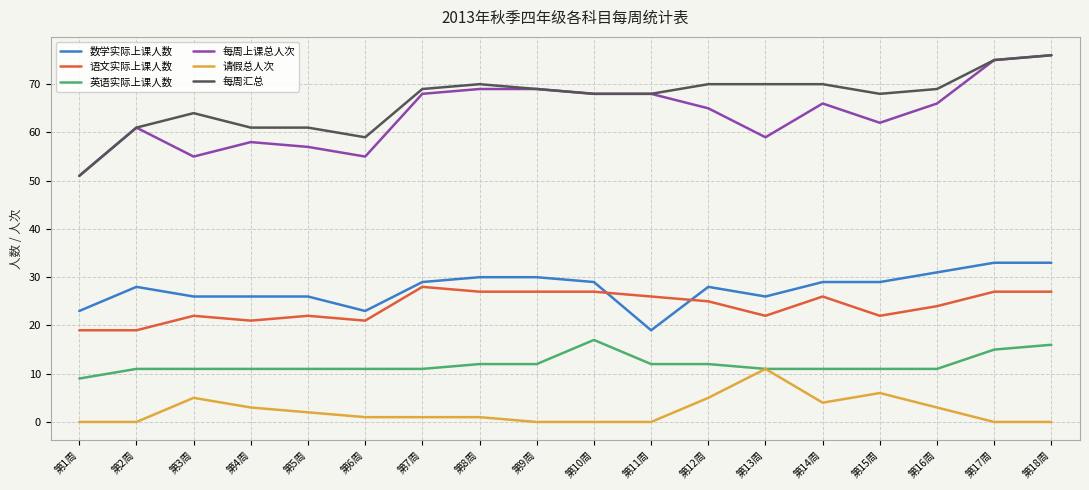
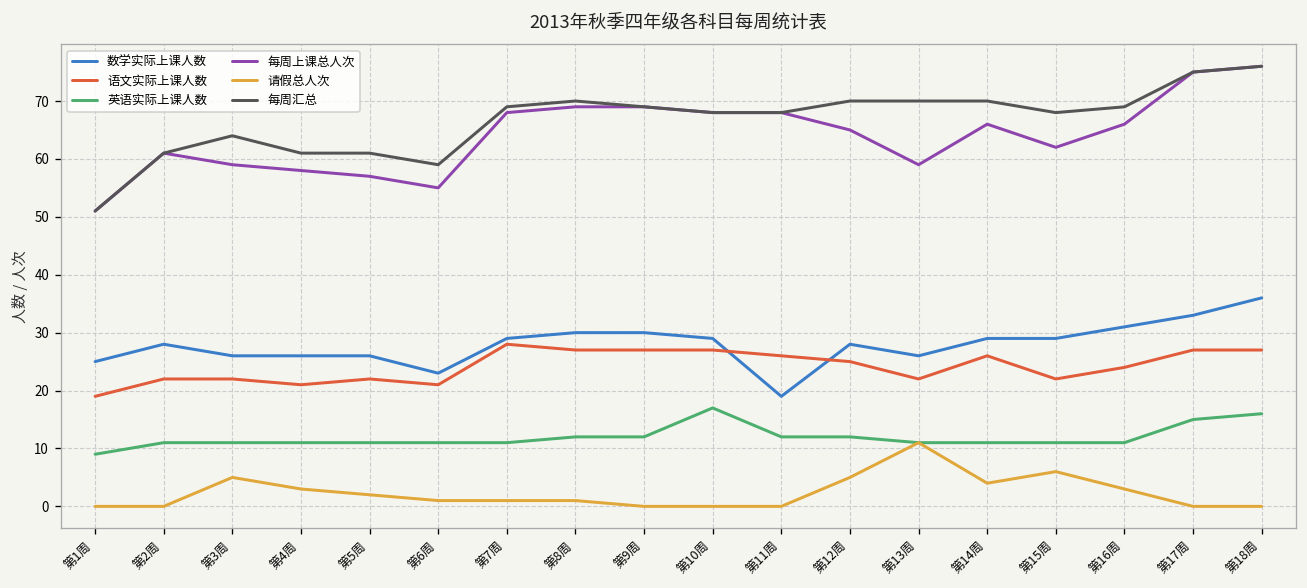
  {
    "数学实际上课人数": {
-     "第1周": 23,
+     "第1周": 25,
      "第2周": 28,
      "第3周": 26,
      "第4周": 26,
      "第5周": 26,
      "第6周": 23,
      "第7周": 29,
      "第8周": 30,
      "第9周": 30,
      "第10周": 29,
      "第11周": 19,
      "第12周": 28,
      "第13周": 26,
      "第14周": 29,
      "第15周": 29,
      "第16周": 31,
      "第17周": 33,
-     "第18周": 33
+     "第18周": 36
    },
    "语文实际上课人数": {
      "第1周": 19,
-     "第2周": 19,
+     "第2周": 22,
      "第3周": 22,
      "第4周": 21,
      "第5周": 22,
      "第6周": 21,
      "第7周": 28,
      "第8周": 27,
      "第9周": 27,
      "第10周": 27,
      "第11周": 26,
      "第12周": 25,
      "第13周": 22,
      "第14周": 26,
      "第15周": 22,
      "第16周": 24,
      "第17周": 27,
      "第18周": 27
    },
    "英语实际上课人数": {
      "第1周": 9,
      "第2周": 11,
      "第3周": 11,
      "第4周": 11,
      "第5周": 11,
      "第6周": 11,
      "第7周": 11,
      "第8周": 12,
      "第9周": 12,
      "第10周": 17,
      "第11周": 12,
      "第12周": 12,
      "第14周": 11,
      "第15周": 11,
      "第16周": 11,
      "第17周": 15,
      "第18周": 16
    },
    "每周上课总人次": {
-     "第3周": 55,
+     "第3周": 59,
      "第4周": 58,
      "第5周": 57,
      "第6周": 55,
      "第7周": 68,
      "第8周": 69,
      "第12周": 65,
      "第13周": 59,
      "第14周": 66,
      "第15周": 62,
      "第16周": 66
    },
    "请假总人次": {
      "第1周": 0,
      "第2周": 0,
      "第3周": 5,
      "第4周": 3,
      "第5周": 2,
      "第6周": 1,
      "第7周": 1,
      "第8周": 1,
      "第9周": 0,
      "第10周": 0,
      "第11周": 0,
      "第12周": 5,
      "第14周": 4,
      "第15周": 6,
      "第16周": 3,
      "第17周": 0,
      "第18周": 0
    },
    "每周汇总": {
      "第3周": 64,
      "第4周": 61,
      "第5周": 61,
      "第6周": 59,
      "第7周": 69,
      "第8周": 70,
      "第12周": 70,
      "第13周": 70,
      "第14周": 70,
      "第15周": 68,
      "第16周": 69
    }
  }
